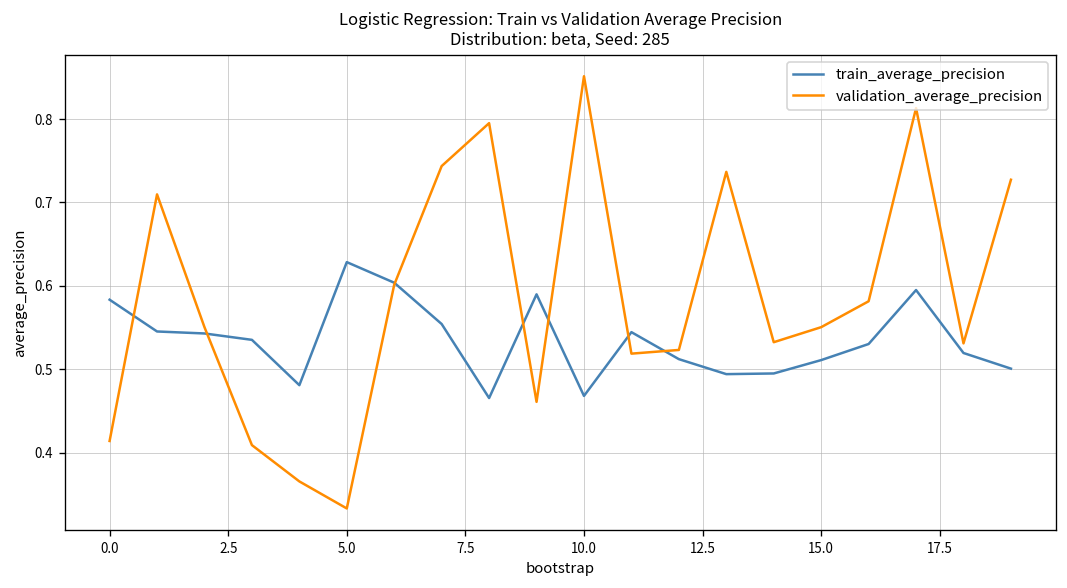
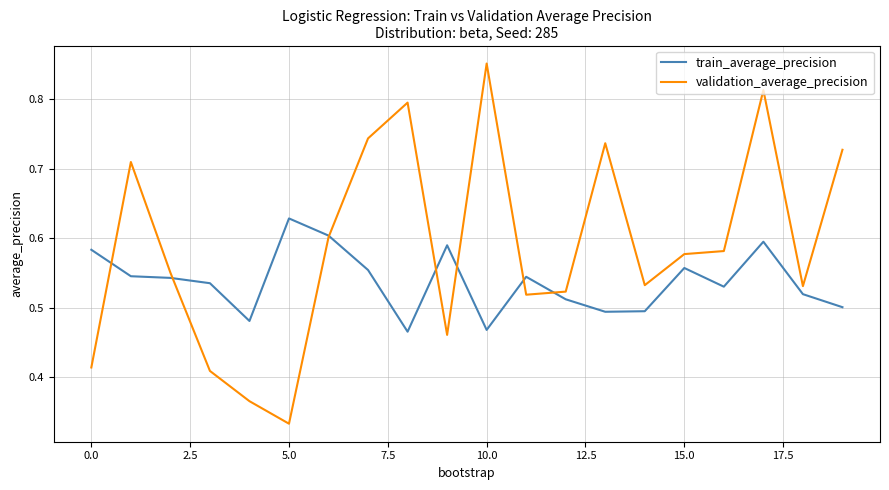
  {
    "train_average_precision": {
      "0.0": 0.58,
      "5.0": 0.63,
      "10.0": 0.47,
-     "15.0": 0.51
+     "15.0": 0.56
    },
    "validation_average_precision": {
      "0.0": 0.41,
      "5.0": 0.33,
      "10.0": 0.85,
-     "15.0": 0.55
+     "15.0": 0.58
    }
  }
